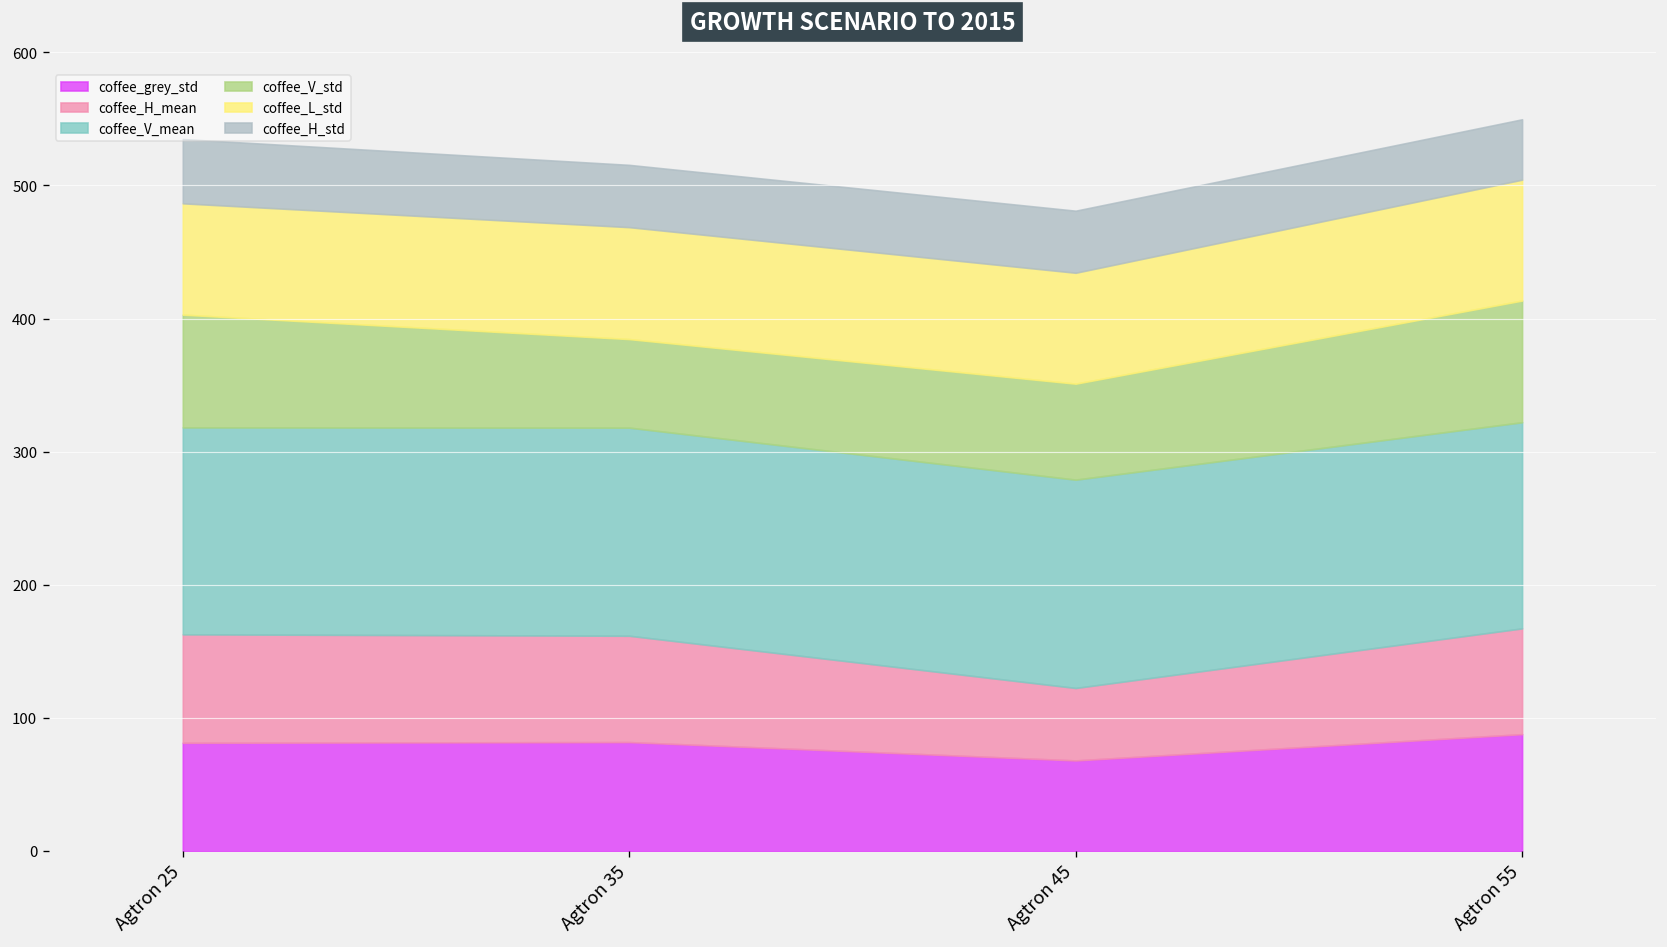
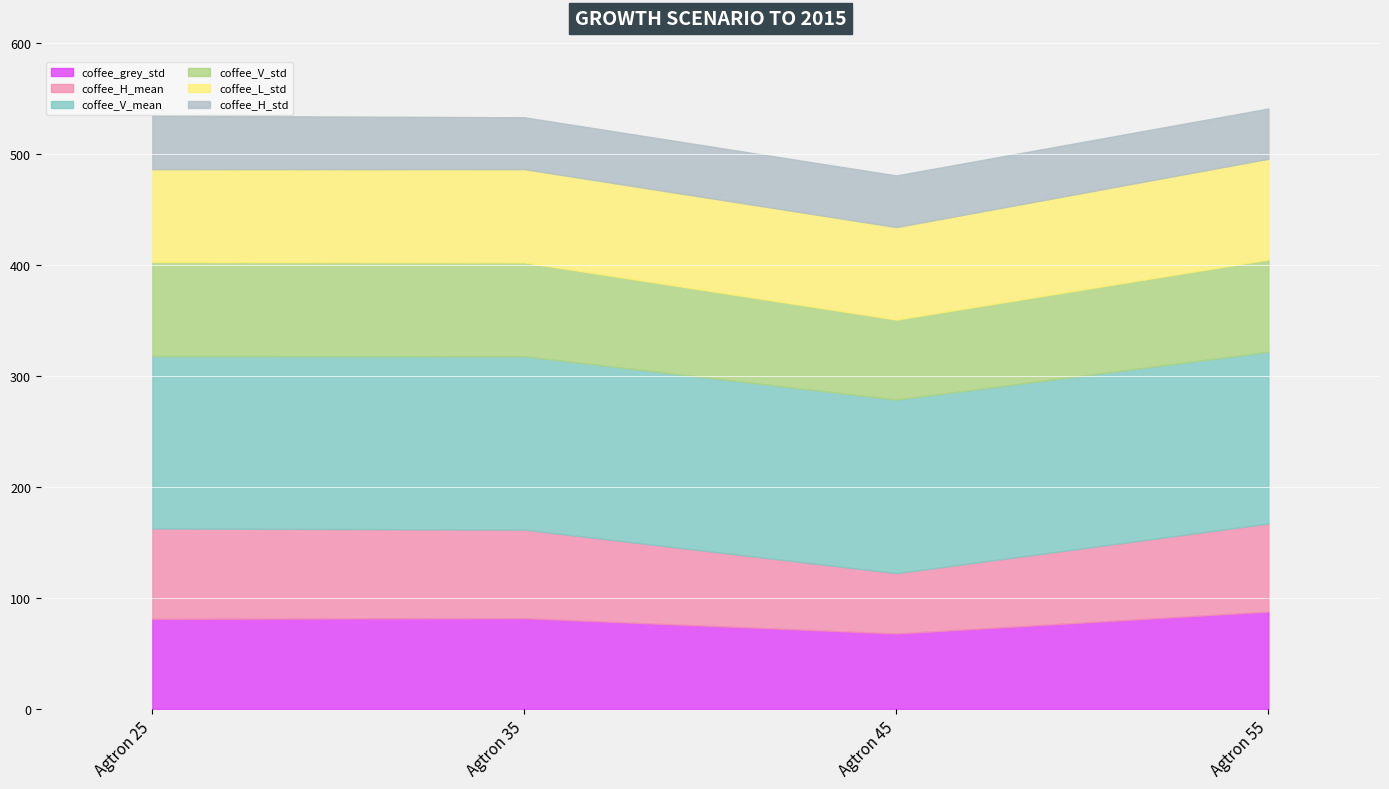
  {
    "coffee_grey_std": {
      "Agtron 25": 81,
      "Agtron 35": 82,
      "Agtron 45": 68,
      "Agtron 55": 88
    },
    "coffee_H_mean": {
      "Agtron 25": 81,
      "Agtron 35": 80,
      "Agtron 45": 54,
      "Agtron 55": 79
    },
    "coffee_V_std": {
      "Agtron 25": 85,
-     "Agtron 35": 67,
+     "Agtron 35": 85,
      "Agtron 45": 72,
-     "Agtron 55": 91
+     "Agtron 55": 83
    },
    "coffee_L_std": {
      "Agtron 25": 84,
      "Agtron 35": 84,
      "Agtron 45": 83,
      "Agtron 55": 91
    }
  }
